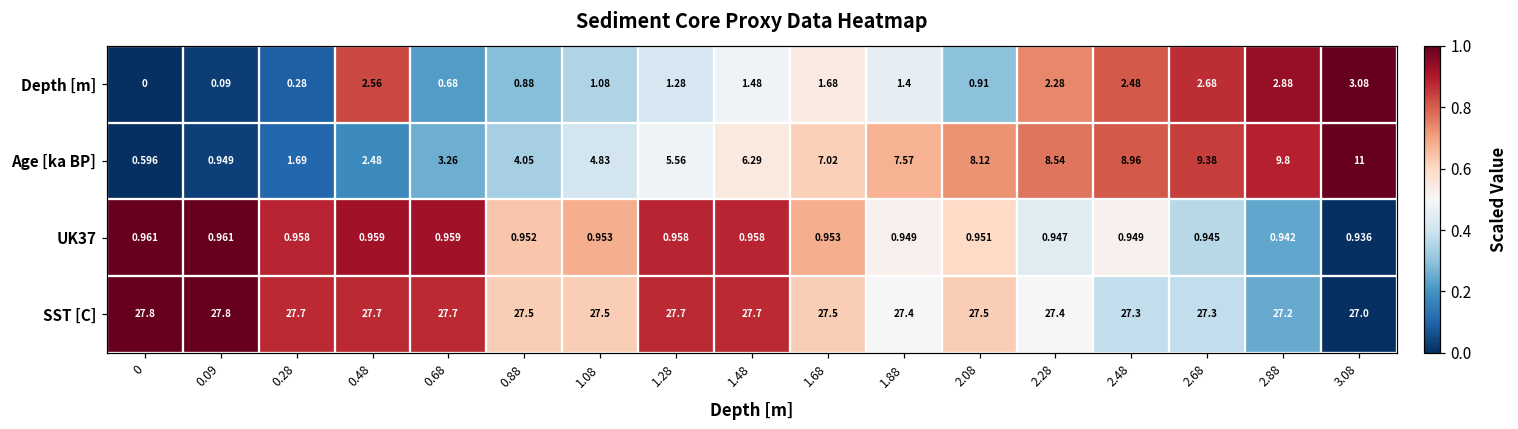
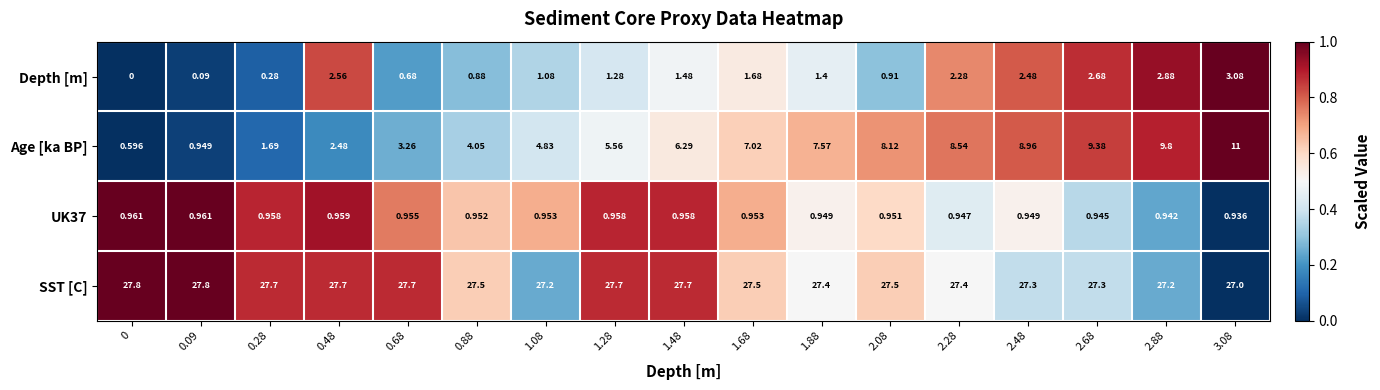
  {
    "Depth [m]": {
      "0": 0,
      "0.09": 0.09,
      "0.28": 0.28,
      "0.48": 2.56,
      "0.68": 0.68,
      "0.88": 0.88,
      "1.08": 1.08,
      "1.28": 1.28,
      "1.48": 1.48,
      "1.68": 1.68,
      "1.88": 1.4,
      "2.08": 0.91,
      "2.28": 2.28,
      "2.48": 2.48,
      "2.68": 2.68,
      "2.88": 2.88,
      "3.08": 3.08
    },
    "Age [ka BP]": {
      "0": 0.596,
      "0.09": 0.949,
      "0.28": 1.69,
      "0.48": 2.48,
      "0.68": 3.26,
      "0.88": 4.05,
      "1.08": 4.83,
      "1.28": 5.56,
      "1.48": 6.29,
      "1.68": 7.02,
      "1.88": 7.57,
      "2.08": 8.12,
      "2.28": 8.54,
      "2.48": 8.96,
      "2.68": 9.38,
      "2.88": 9.8,
      "3.08": 11
    },
    "UK37": {
      "0": 0.961,
      "0.09": 0.961,
      "0.28": 0.958,
      "0.48": 0.959,
-     "0.68": 0.959,
+     "0.68": 0.955,
      "0.88": 0.952,
      "1.08": 0.953,
      "1.28": 0.958,
      "1.48": 0.958,
      "1.68": 0.953,
      "1.88": 0.949,
      "2.08": 0.951,
      "2.28": 0.947,
      "2.48": 0.949,
      "2.68": 0.945,
      "2.88": 0.942,
      "3.08": 0.936
    },
    "SST [C]": {
      "0": 27.8,
      "0.09": 27.8,
      "0.28": 27.7,
      "0.48": 27.7,
      "0.68": 27.7,
      "0.88": 27.5,
-     "1.08": 27.5,
+     "1.08": 27.2,
      "1.28": 27.7,
      "1.48": 27.7,
      "1.68": 27.5,
      "1.88": 27.4,
      "2.08": 27.5,
      "2.28": 27.4,
      "2.48": 27.3,
      "2.68": 27.3,
      "2.88": 27.2,
      "3.08": 27.0
    }
  }
